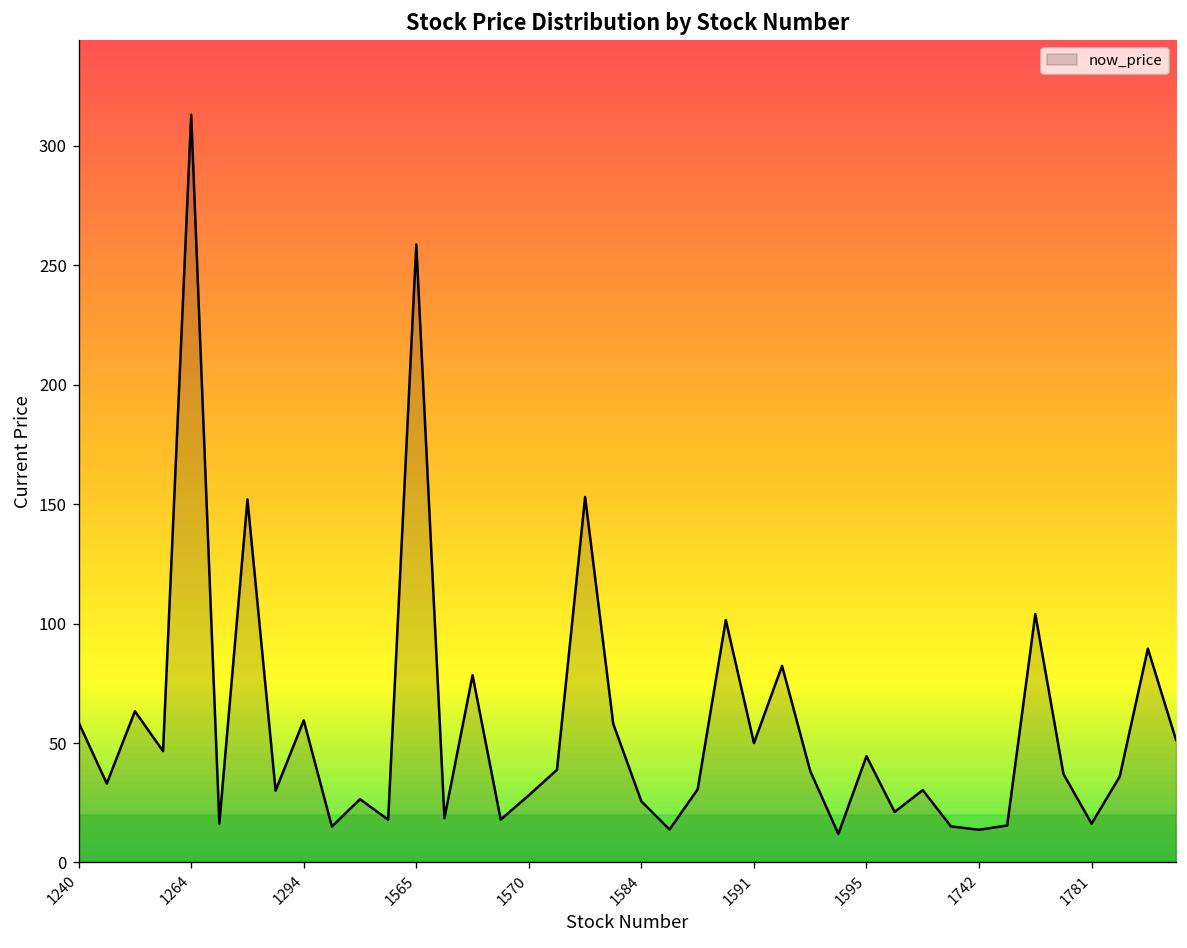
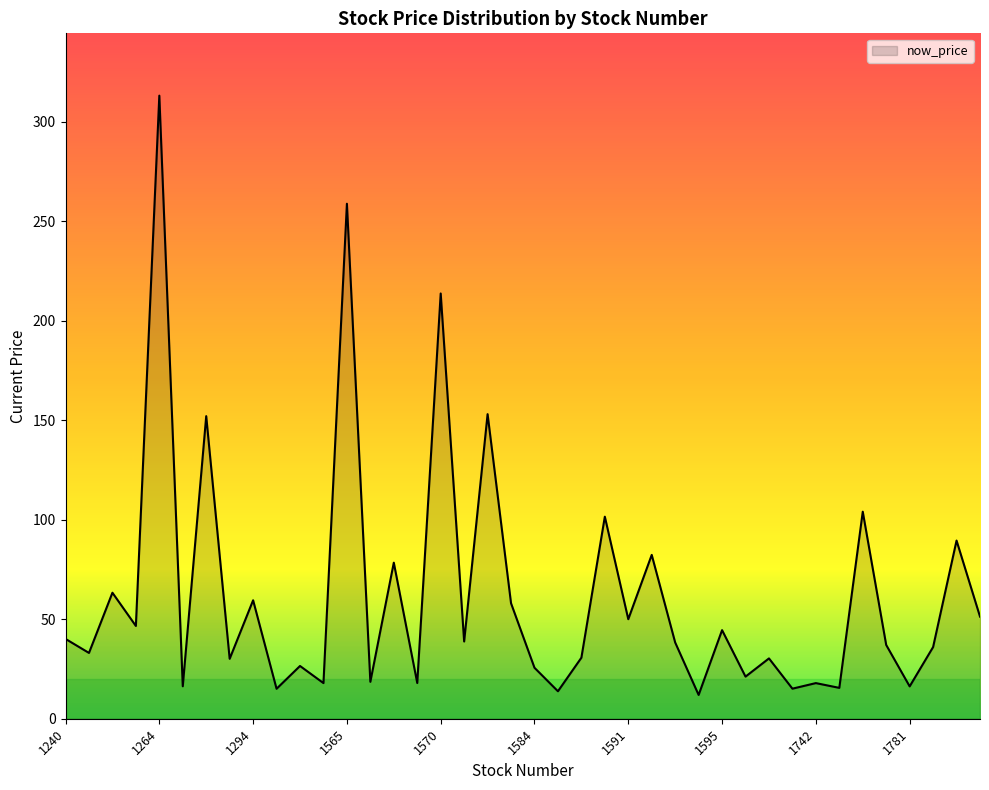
  {
-   "1240": 59,
+   "1240": 40,
    "1264": 313,
    "1294": 60,
    "1565": 259,
-   "1570": 28,
+   "1570": 214,
    "1584": 26,
    "1591": 50,
    "1595": 45,
-   "1742": 14,
+   "1742": 18,
    "1781": 16
  }
